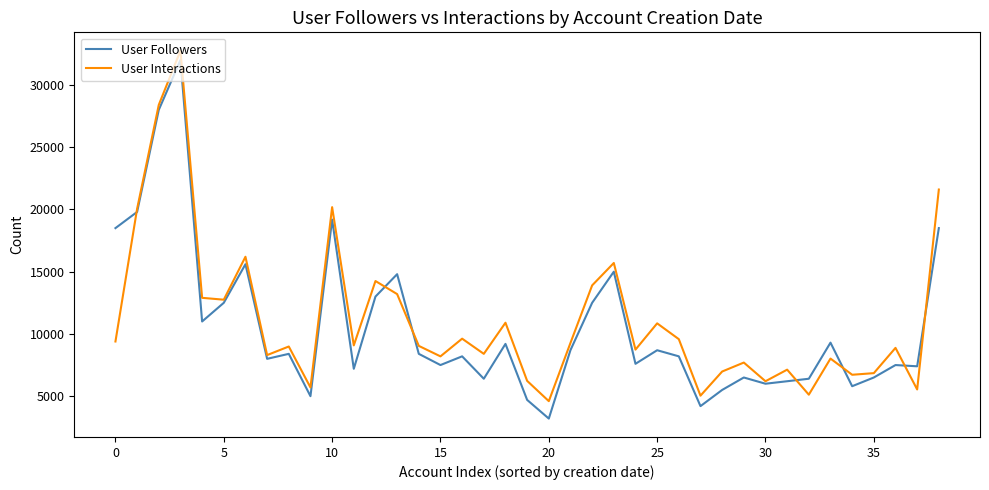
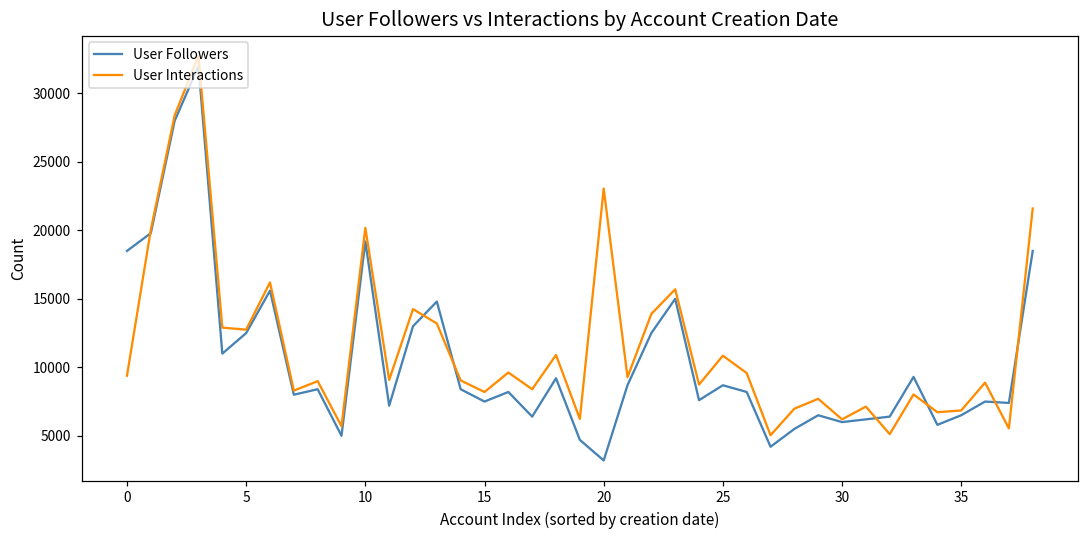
  {
    "User Followers": {
      "0": 18500,
      "5": 12500,
      "10": 19200,
      "15": 7500,
      "20": 3200,
      "25": 8700,
      "35": 6500
    },
    "User Interactions": {
      "0": 9400,
      "5": 12800,
      "10": 20200,
      "15": 8200,
-     "20": 4600,
+     "20": 23100,
      "25": 10900,
      "35": 6900
    }
  }
